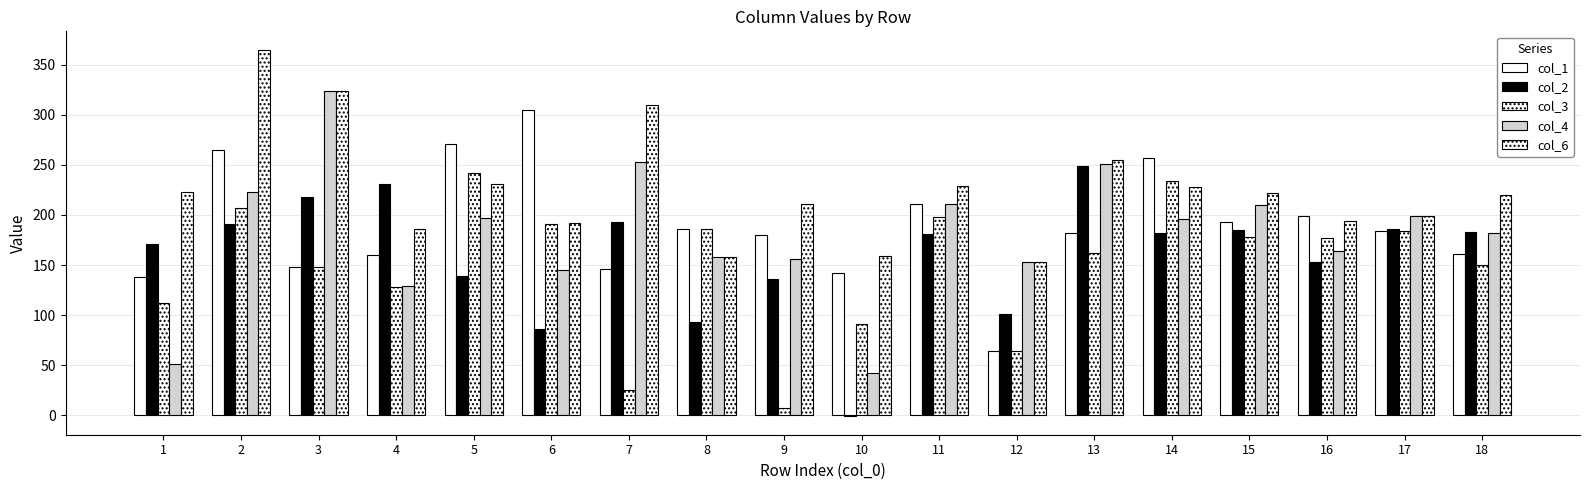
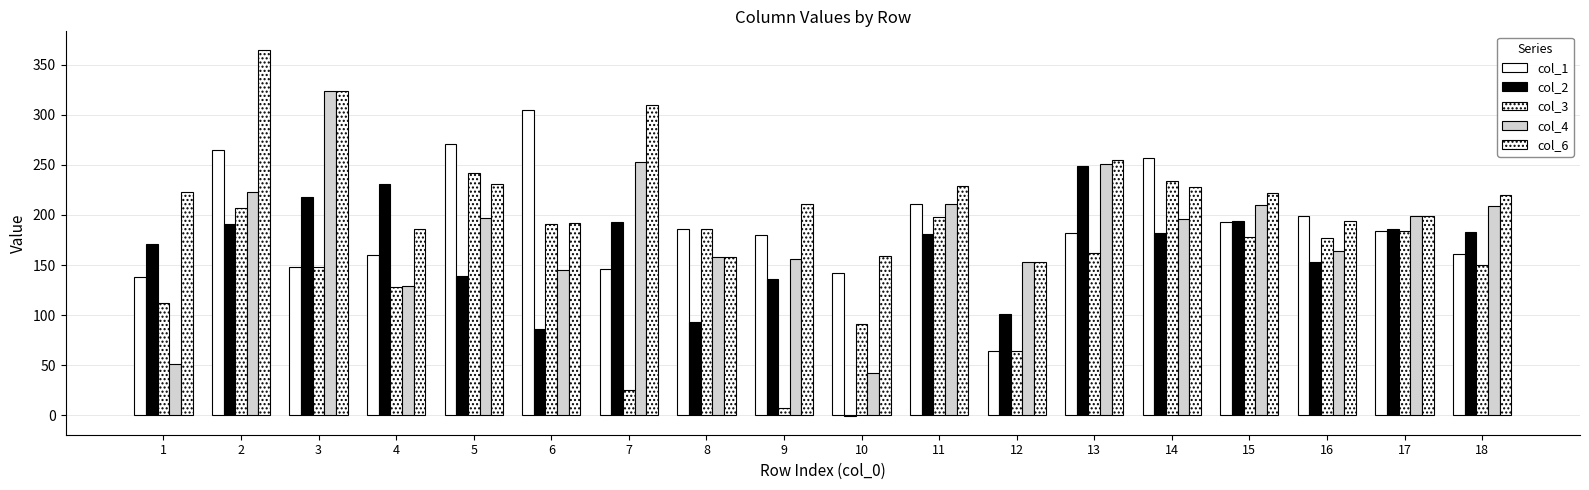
  {
    "col_2": {
      "1": 171,
      "2": 191,
      "3": 218,
      "4": 231,
      "5": 139,
      "6": 86,
      "7": 193,
      "8": 93,
      "9": 136,
      "11": 181,
      "12": 101,
      "13": 249,
      "14": 182,
-     "15": 185,
+     "15": 194,
      "16": 153,
      "17": 186,
      "18": 183
    },
    "col_4": {
      "1": 51,
      "2": 223,
      "3": 324,
      "4": 129,
      "5": 197,
      "6": 145,
      "7": 253,
      "8": 158,
      "9": 156,
      "10": 42,
      "11": 211,
      "12": 153,
      "13": 251,
      "14": 196,
      "15": 210,
      "16": 164,
      "17": 199,
-     "18": 182
+     "18": 209
    }
  }
